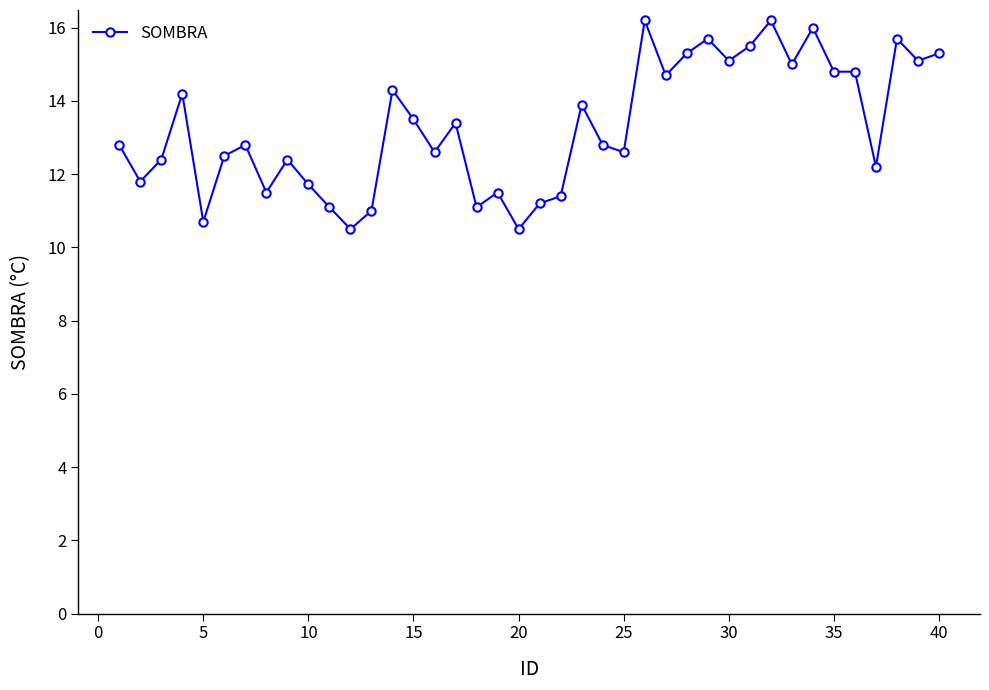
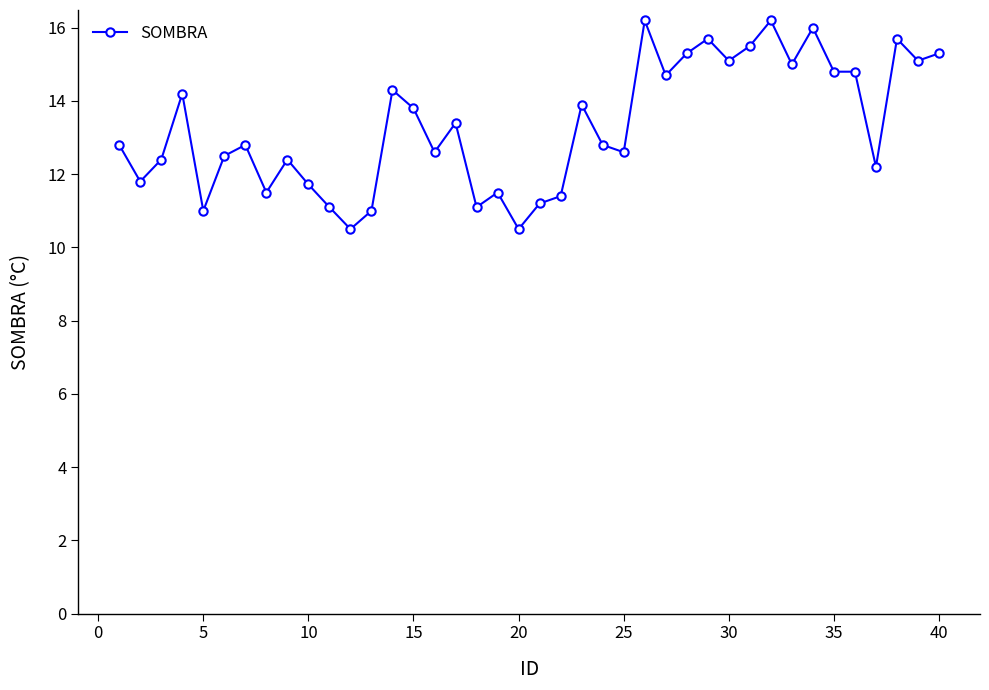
  {
-   "5": 10.7,
+   "5": 11.0,
    "10": 11.7,
-   "15": 13.5,
+   "15": 13.8,
    "20": 10.5,
    "25": 12.6,
    "30": 15.1,
    "35": 14.8,
    "40": 15.3
  }
